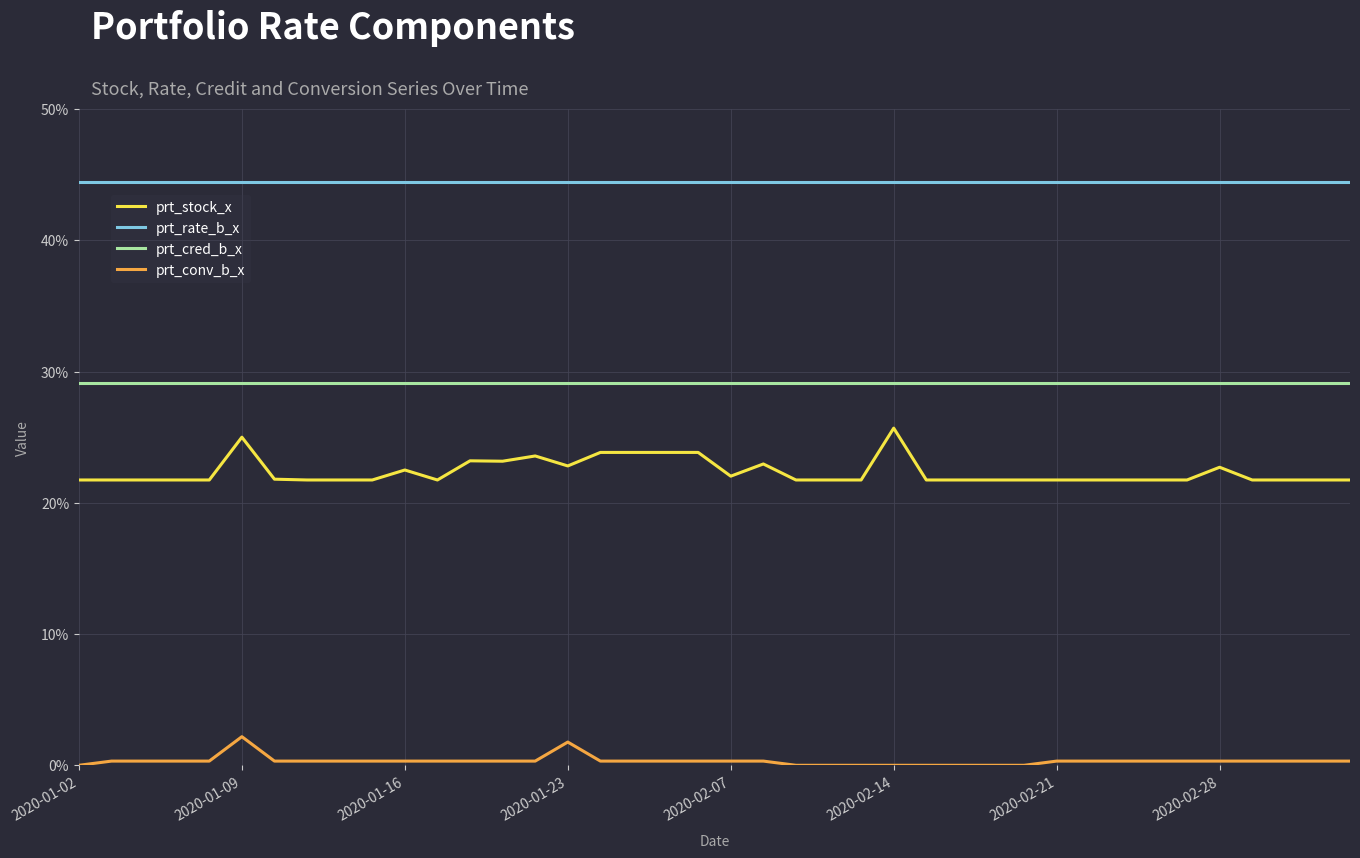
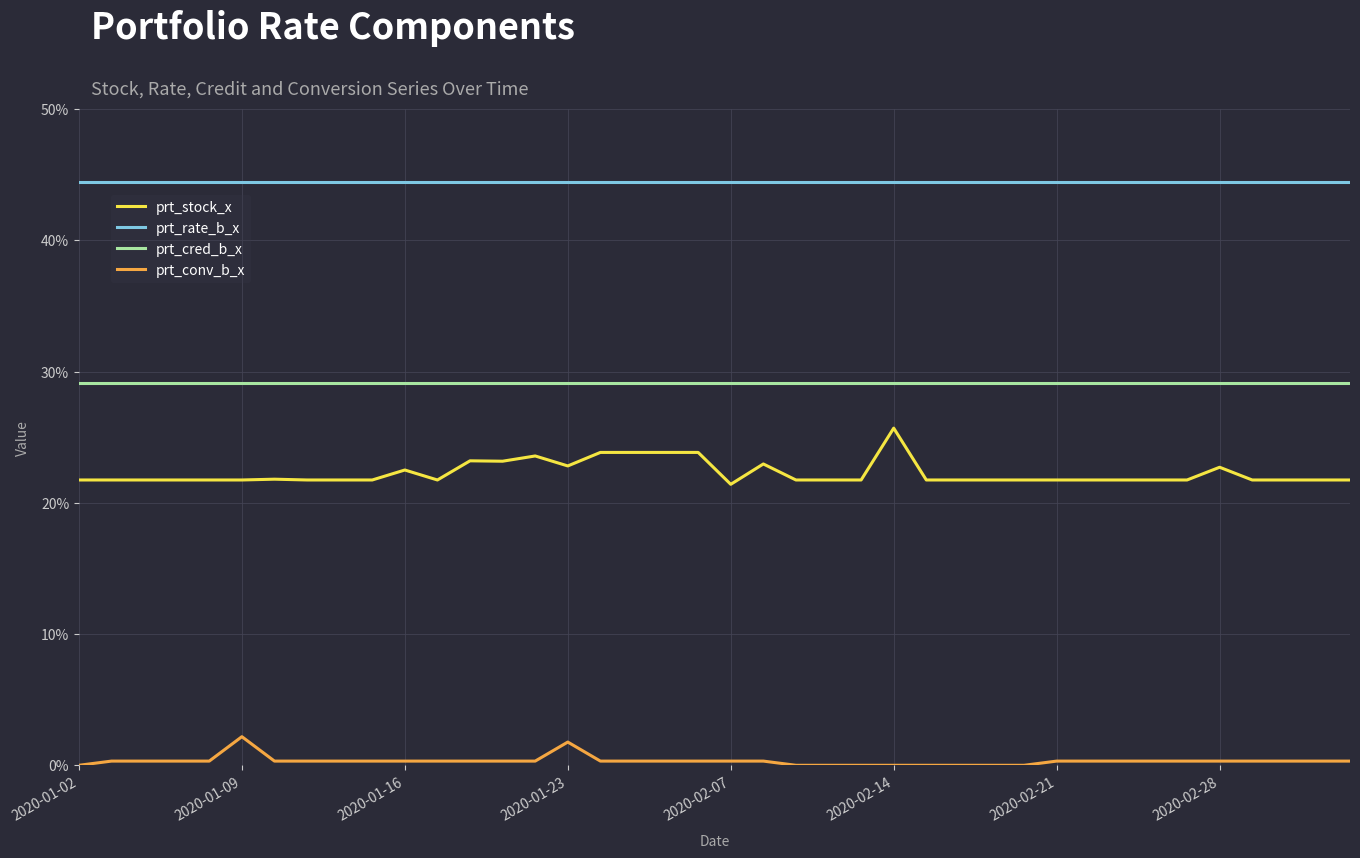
  {
    "prt_stock_x": {
      "2020-01-02": "21.7%",
-     "2020-01-09": "25.0%",
+     "2020-01-09": "21.7%",
      "2020-01-16": "22.5%",
      "2020-01-23": "22.8%",
-     "2020-02-07": "22.0%",
+     "2020-02-07": "21.4%",
      "2020-02-14": "25.7%",
      "2020-02-21": "21.7%",
      "2020-02-28": "22.7%"
    },
    "prt_rate_b_x": {
      "2020-01-02": "44.4%",
      "2020-01-09": "44.4%",
      "2020-01-16": "44.4%",
      "2020-01-23": "44.4%",
      "2020-02-07": "44.4%",
      "2020-02-14": "44.4%",
      "2020-02-21": "44.4%",
      "2020-02-28": "44.4%"
    },
    "prt_cred_b_x": {
      "2020-01-02": "29.1%",
      "2020-01-09": "29.1%",
      "2020-01-16": "29.1%",
      "2020-01-23": "29.1%",
      "2020-02-07": "29.1%",
      "2020-02-14": "29.1%",
      "2020-02-21": "29.1%",
      "2020-02-28": "29.1%"
    },
    "prt_conv_b_x": {
      "2020-01-02": "0.0%",
      "2020-01-09": "2.2%",
      "2020-01-16": "0.3%",
      "2020-01-23": "1.8%",
      "2020-02-07": "0.3%",
      "2020-02-14": "0.0%",
      "2020-02-21": "0.3%",
      "2020-02-28": "0.3%"
    }
  }
